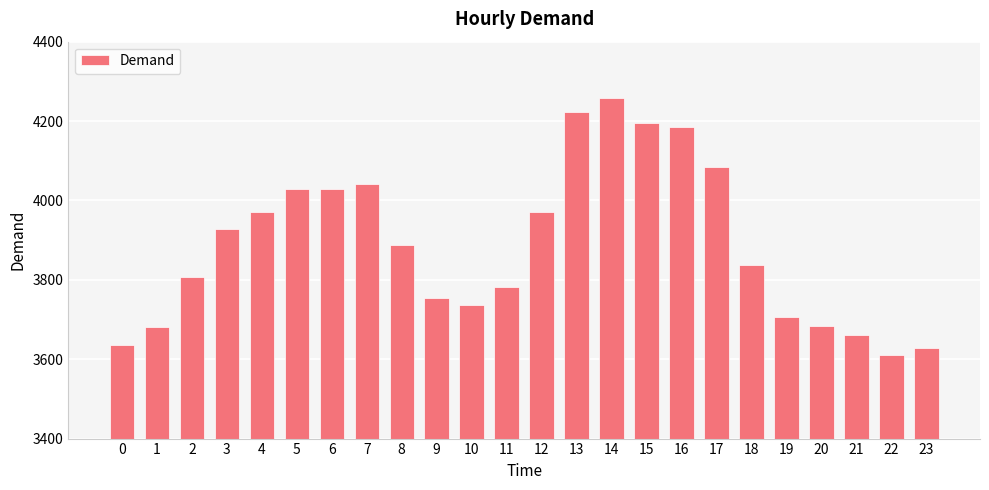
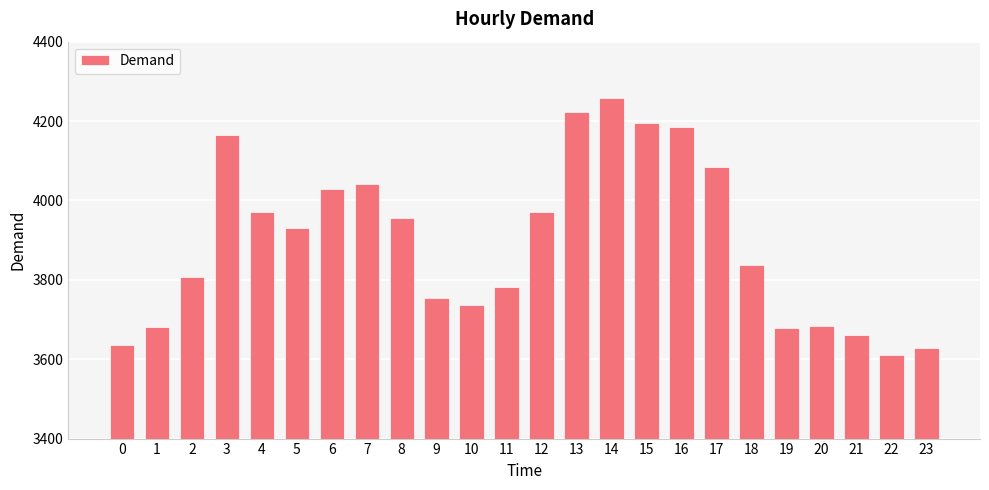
  {
    "0": 3640,
    "1": 3680,
    "2": 3810,
-   "3": 3930,
+   "3": 4170,
    "4": 3970,
-   "5": 4030,
+   "5": 3930,
    "6": 4030,
    "7": 4040,
-   "8": 3890,
+   "8": 3960,
    "9": 3750,
    "10": 3740,
    "11": 3780,
    "12": 3970,
    "13": 4220,
    "14": 4260,
    "15": 4190,
    "16": 4180,
    "17": 4080,
    "18": 3840,
-   "19": 3710,
+   "19": 3680,
    "20": 3680,
    "21": 3660,
    "22": 3610,
    "23": 3630
  }
